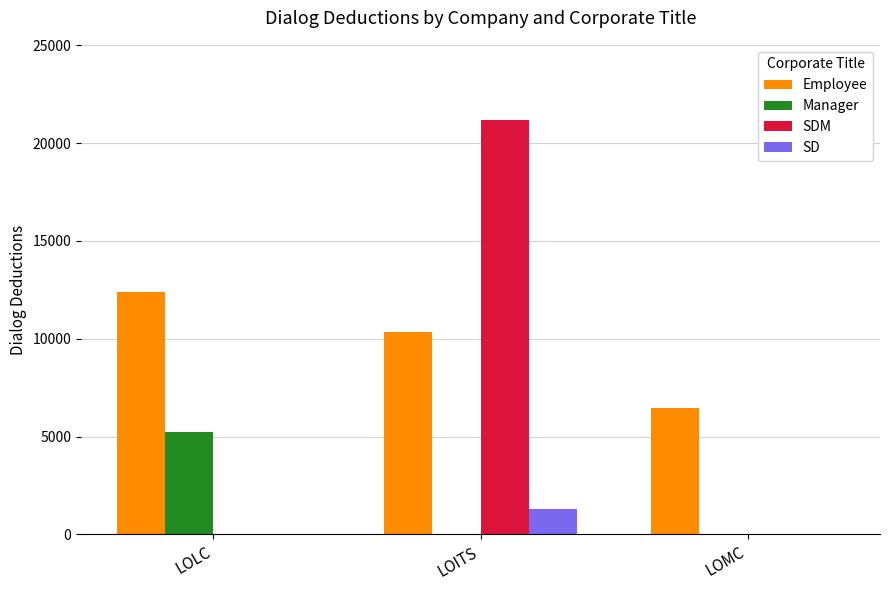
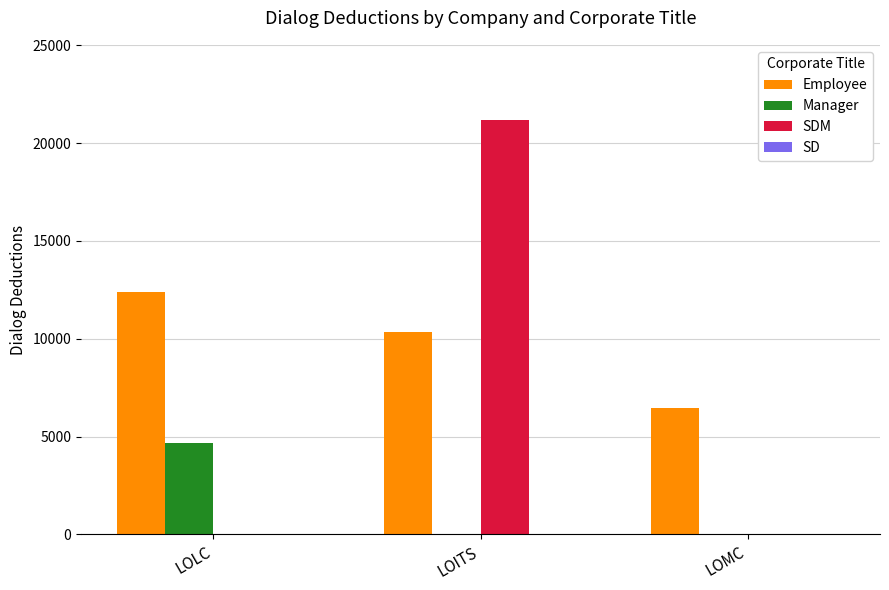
  {
    "Employee": {
      "LOLC": 12400,
      "LOITS": 10300,
      "LOMC": 6400
    },
    "Manager": {
-     "LOLC": 5200,
+     "LOLC": 4700,
      "LOITS": 0,
      "LOMC": 0
    },
    "SDM": {
      "LOLC": 0,
      "LOITS": 21200,
      "LOMC": 0
    },
    "SD": {
      "LOLC": 0,
-     "LOITS": 1300,
+     "LOITS": 0,
      "LOMC": 0
    }
  }
